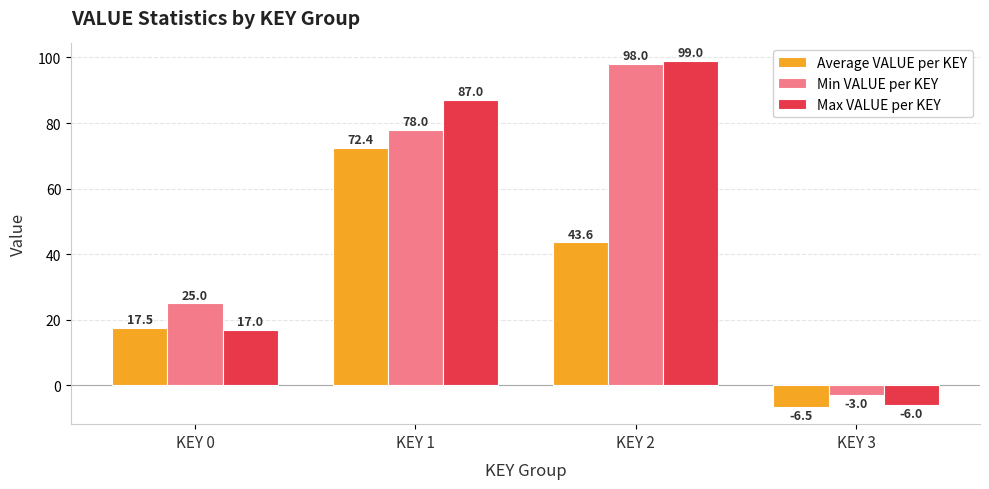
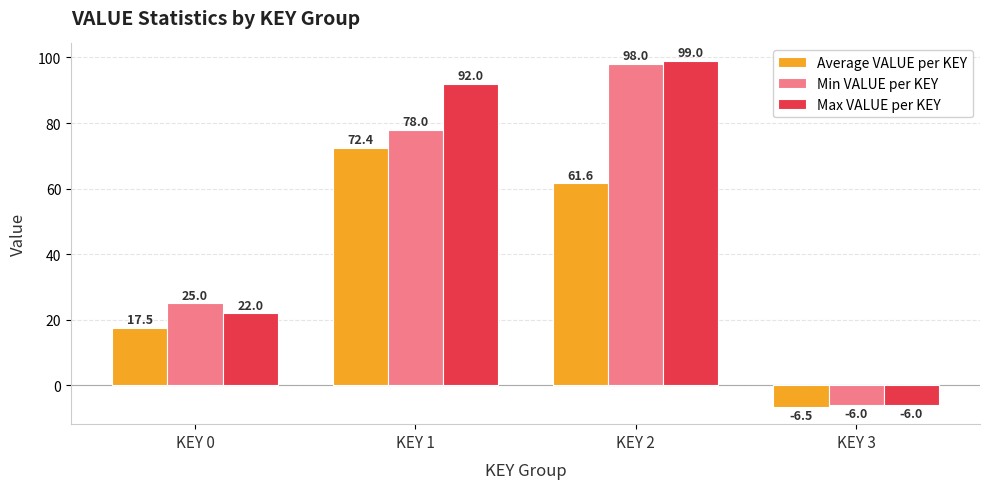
  {
    "Average VALUE per KEY": {
      "KEY 0": 17.5,
      "KEY 1": 72.4,
-     "KEY 2": 43.6,
+     "KEY 2": 61.6,
      "KEY 3": -6.5
    },
    "Min VALUE per KEY": {
      "KEY 0": 25.0,
      "KEY 1": 78.0,
      "KEY 2": 98.0,
-     "KEY 3": -3.0
+     "KEY 3": -6.0
    },
    "Max VALUE per KEY": {
-     "KEY 0": 17.0,
-     "KEY 1": 87.0,
+     "KEY 0": 22.0,
+     "KEY 1": 92.0,
      "KEY 2": 99.0,
      "KEY 3": -6.0
    }
  }
